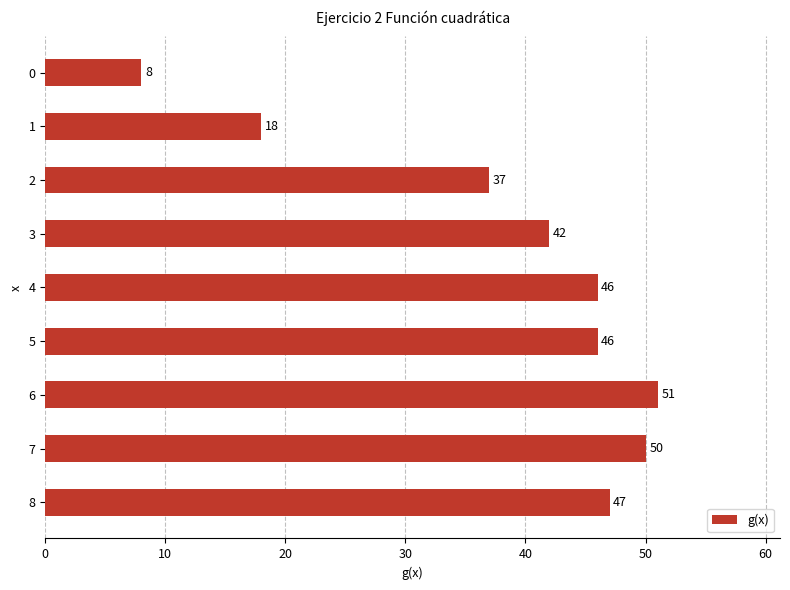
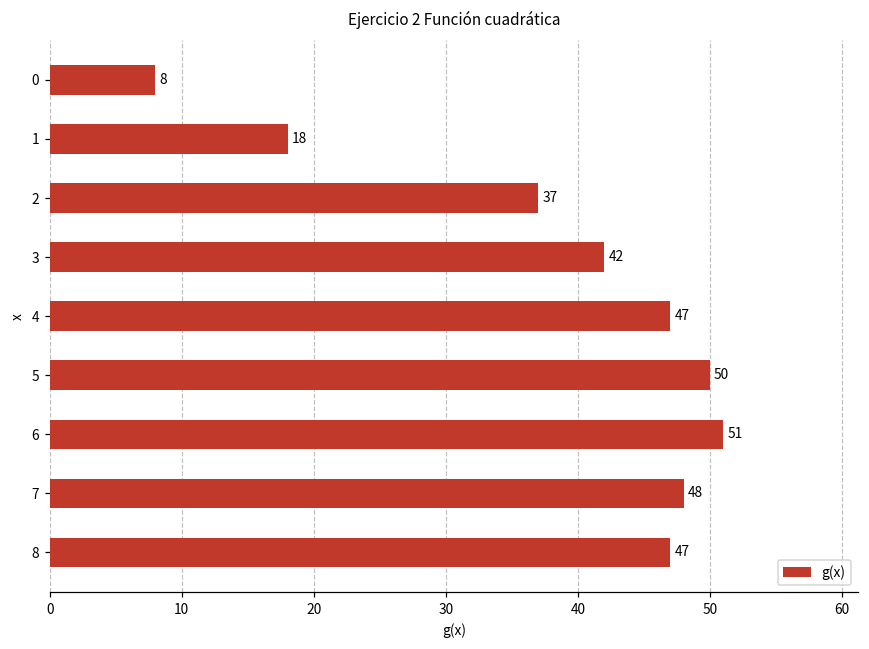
  {
    "0": 8,
    "1": 18,
    "2": 37,
    "3": 42,
-   "4": 46,
-   "5": 46,
+   "4": 47,
+   "5": 50,
    "6": 51,
-   "7": 50,
+   "7": 48,
    "8": 47
  }
